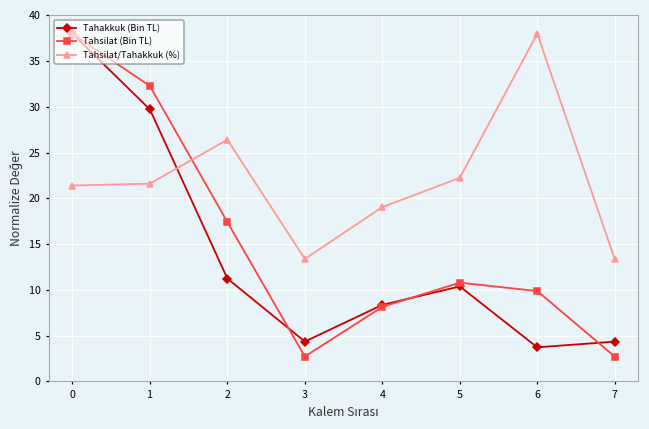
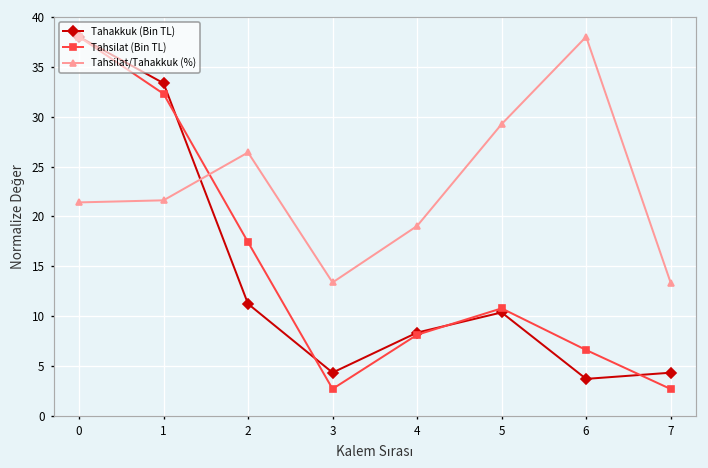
  {
    "Tahakkuk (Bin TL)": {
-     "1": 30,
+     "1": 33,
      "2": 11,
      "3": 4,
      "5": 10,
      "6": 4,
      "7": 4
    },
    "Tahsilat (Bin TL)": {
      "1": 32,
      "2": 17,
      "3": 3,
      "5": 11,
-     "6": 10,
+     "6": 7,
      "7": 3
    },
    "Tahsilat/Tahakkuk (%)": {
      "0": 21,
      "1": 22,
      "2": 26,
      "3": 13,
      "4": 19,
-     "5": 22,
+     "5": 29,
      "6": 38,
      "7": 13
    }
  }
